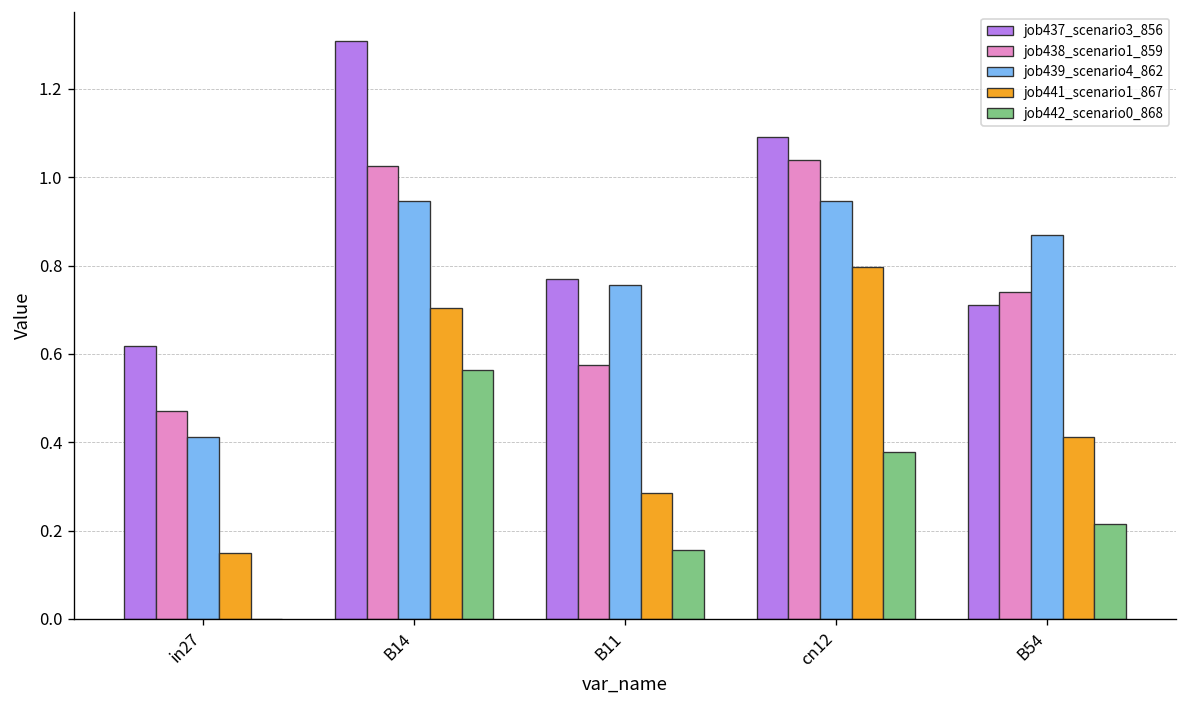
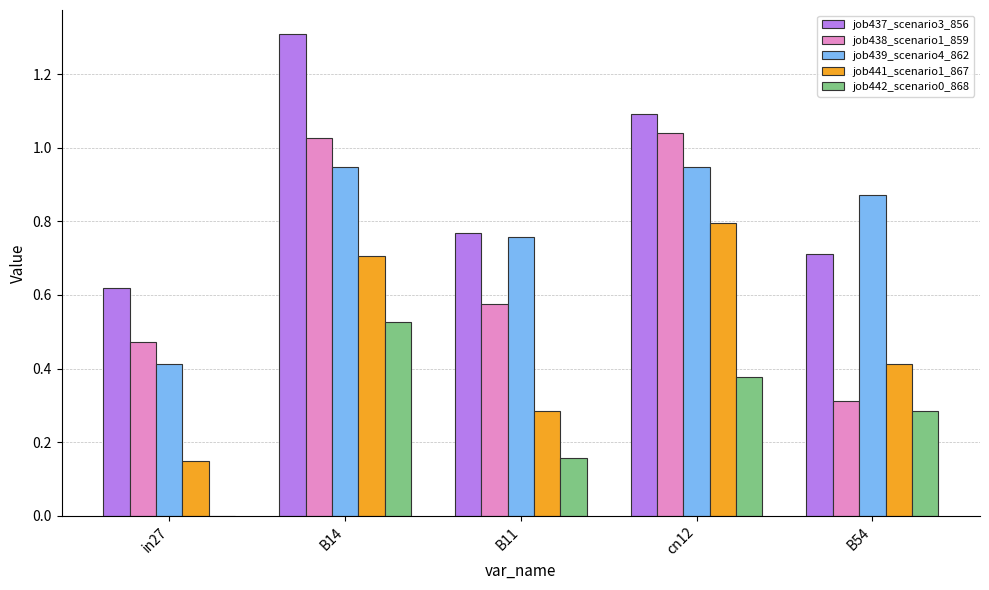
  {
    "job437_scenario3_856": {
      "in27": 0.62,
      "B14": 1.31,
      "B11": 0.77,
      "cn12": 1.09,
      "B54": 0.71
    },
    "job438_scenario1_859": {
      "in27": 0.47,
      "B14": 1.03,
      "B11": 0.58,
      "cn12": 1.04,
-     "B54": 0.74
+     "B54": 0.31
    },
    "job439_scenario4_862": {
      "in27": 0.41,
      "B14": 0.95,
      "B11": 0.76,
      "cn12": 0.95,
      "B54": 0.87
    },
    "job441_scenario1_867": {
      "in27": 0.15,
      "B14": 0.70,
      "B11": 0.29,
      "cn12": 0.80,
      "B54": 0.41
    },
    "job442_scenario0_868": {
      "in27": 0.00,
-     "B14": 0.56,
+     "B14": 0.53,
      "B11": 0.16,
      "cn12": 0.38,
-     "B54": 0.21
+     "B54": 0.28
    }
  }
